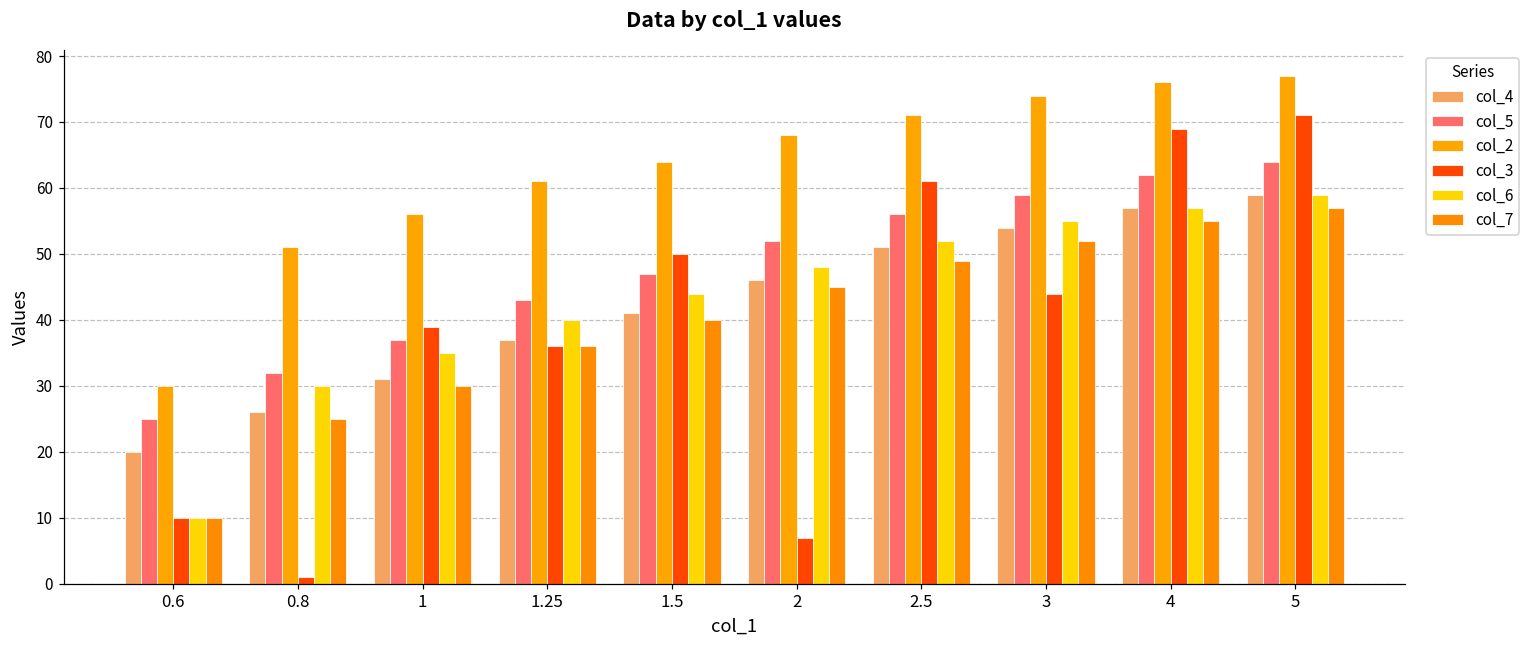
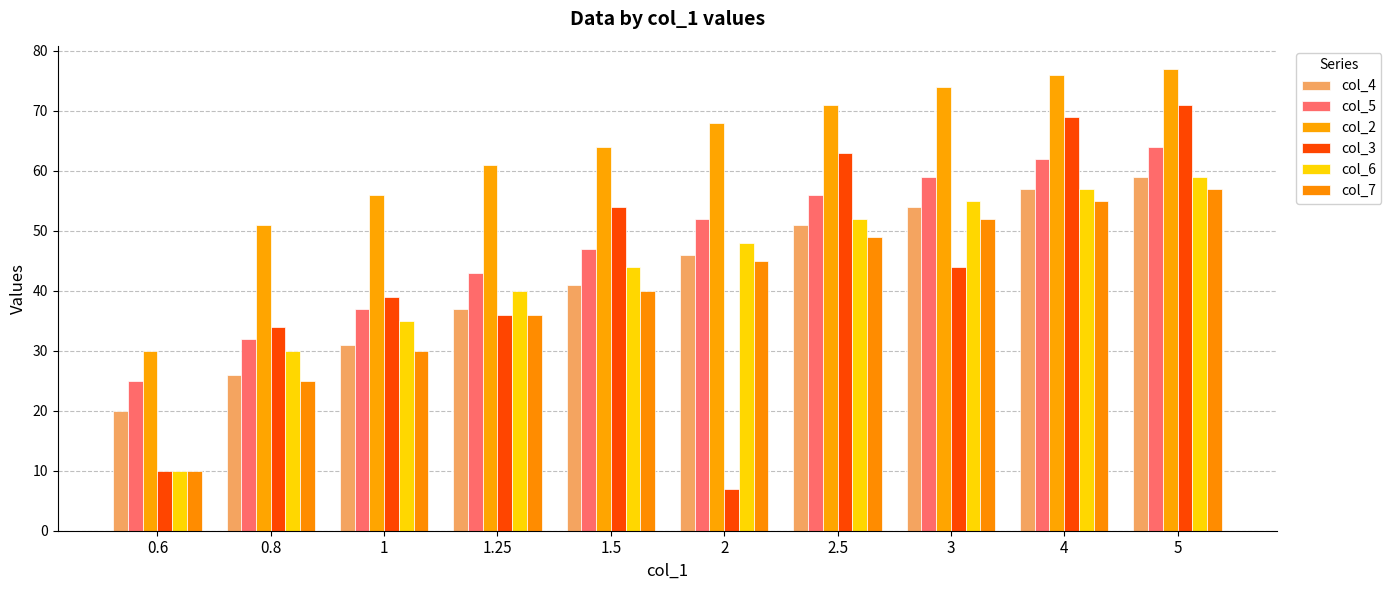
  {
    "col_3": {
      "0.6": 10,
-     "0.8": 1,
+     "0.8": 34,
      "1": 39,
      "1.25": 36,
-     "1.5": 50,
+     "1.5": 54,
      "2": 7,
-     "2.5": 61,
+     "2.5": 63,
      "3": 44,
      "4": 69,
      "5": 71
    }
  }
